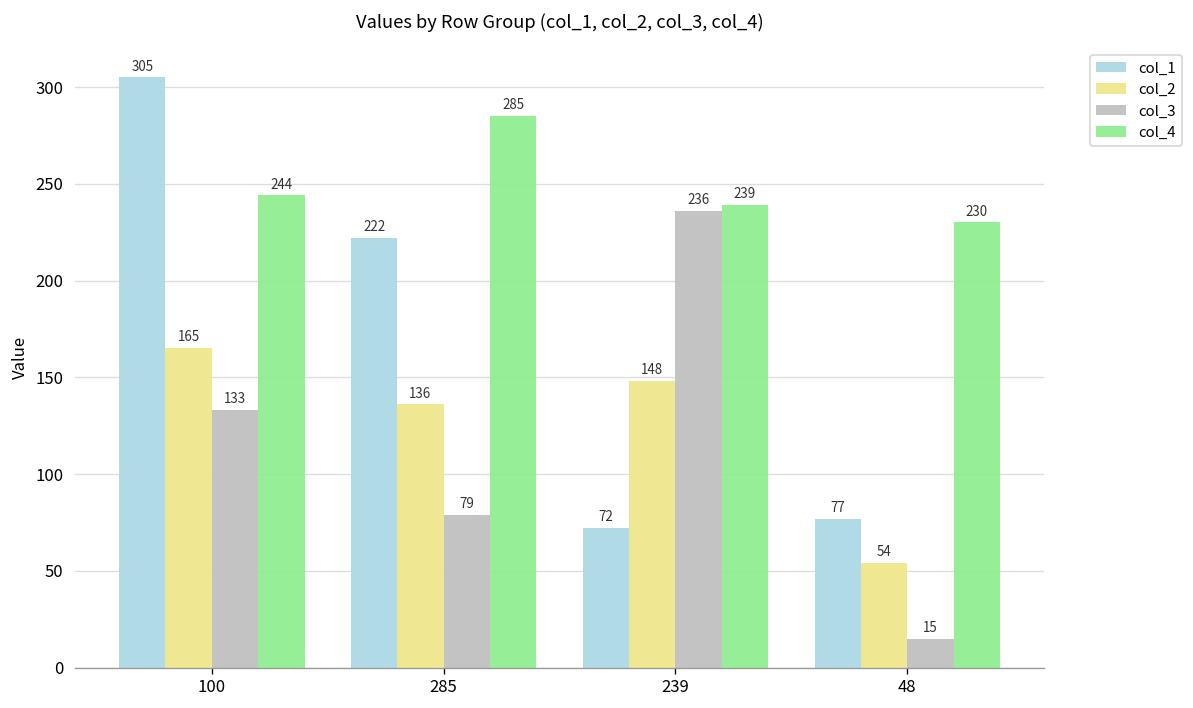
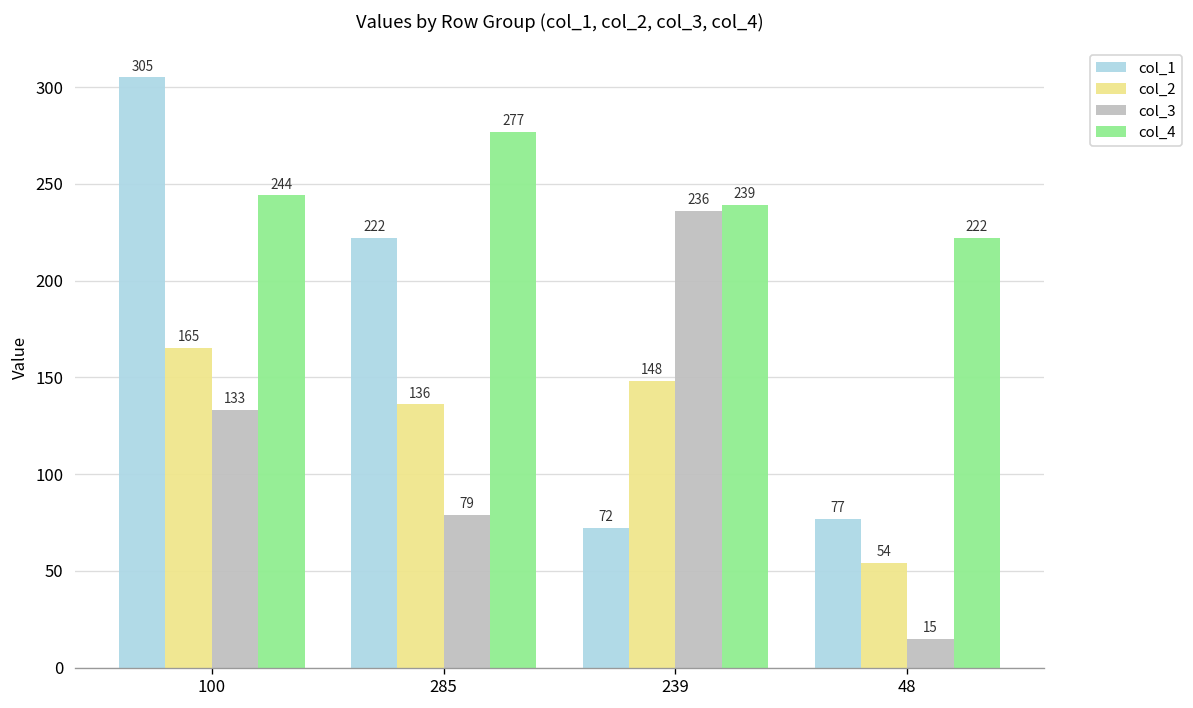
  {
    "col_2": {
      "100": 165,
      "285": 136,
      "239": 148,
      "48": 54
    },
    "col_4": {
      "100": 244,
-     "285": 285,
+     "285": 277,
      "239": 239,
-     "48": 230
+     "48": 222
    }
  }
